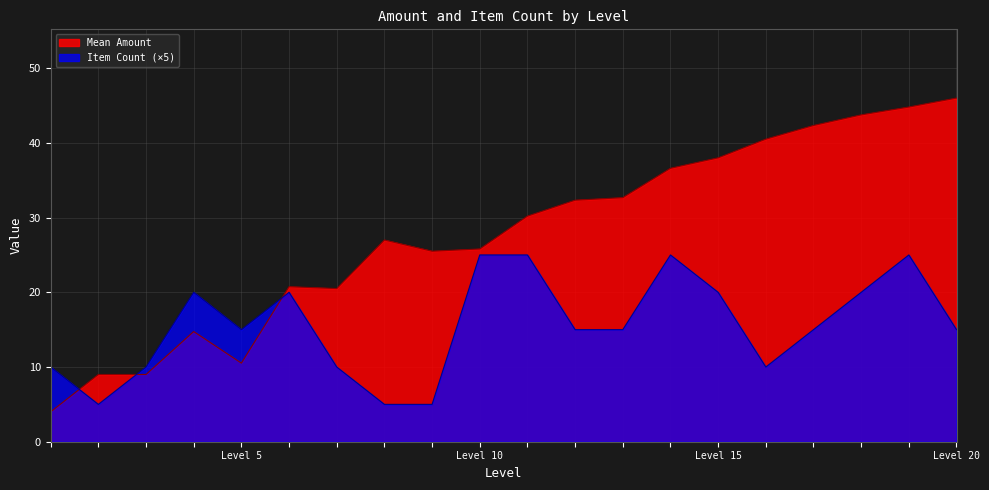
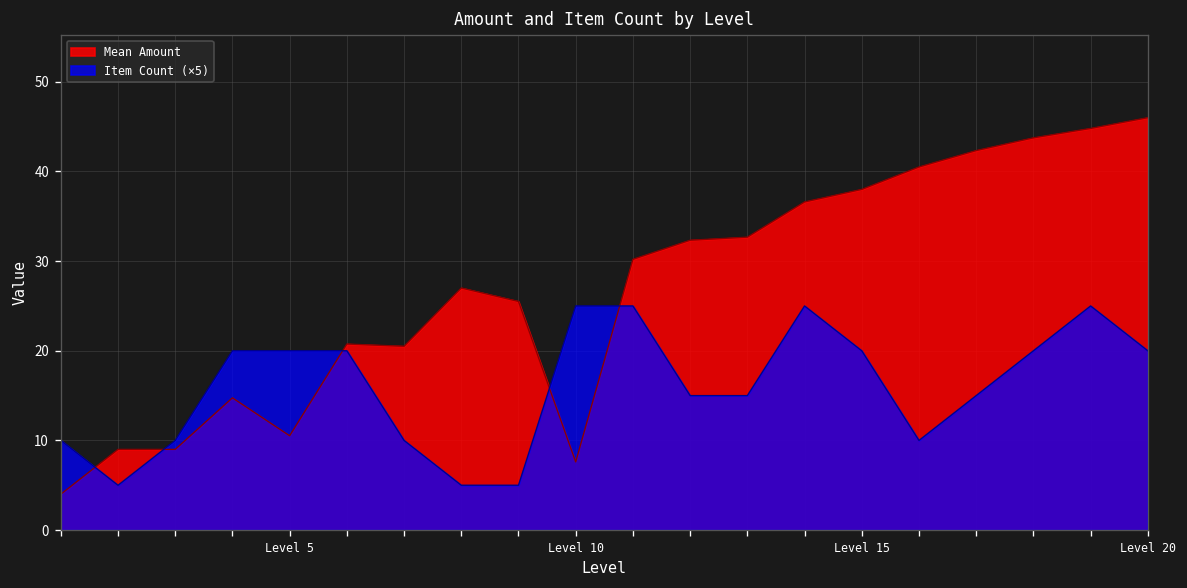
  {
    "Mean Amount": {
      "Level 5": 11,
-     "Level 10": 26,
+     "Level 10": 8,
      "Level 15": 38,
      "Level 20": 46
    },
    "Item Count (×5)": {
-     "Level 5": 15,
+     "Level 5": 20,
      "Level 10": 25,
      "Level 15": 20,
-     "Level 20": 15
+     "Level 20": 20
    }
  }
